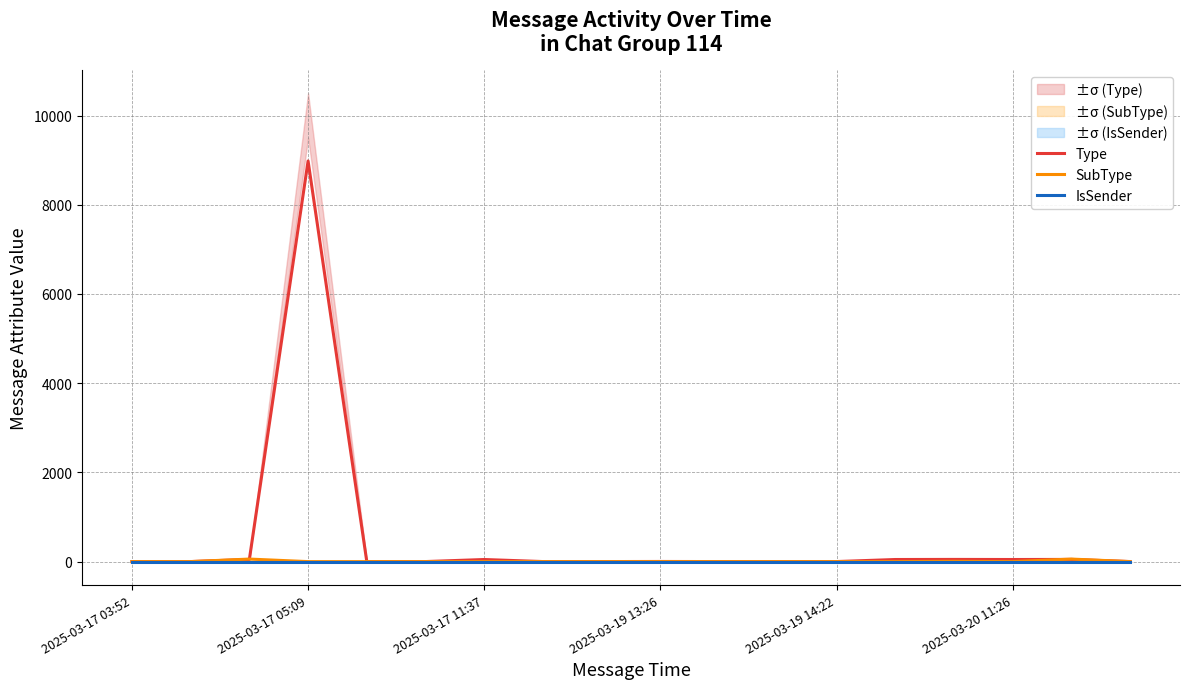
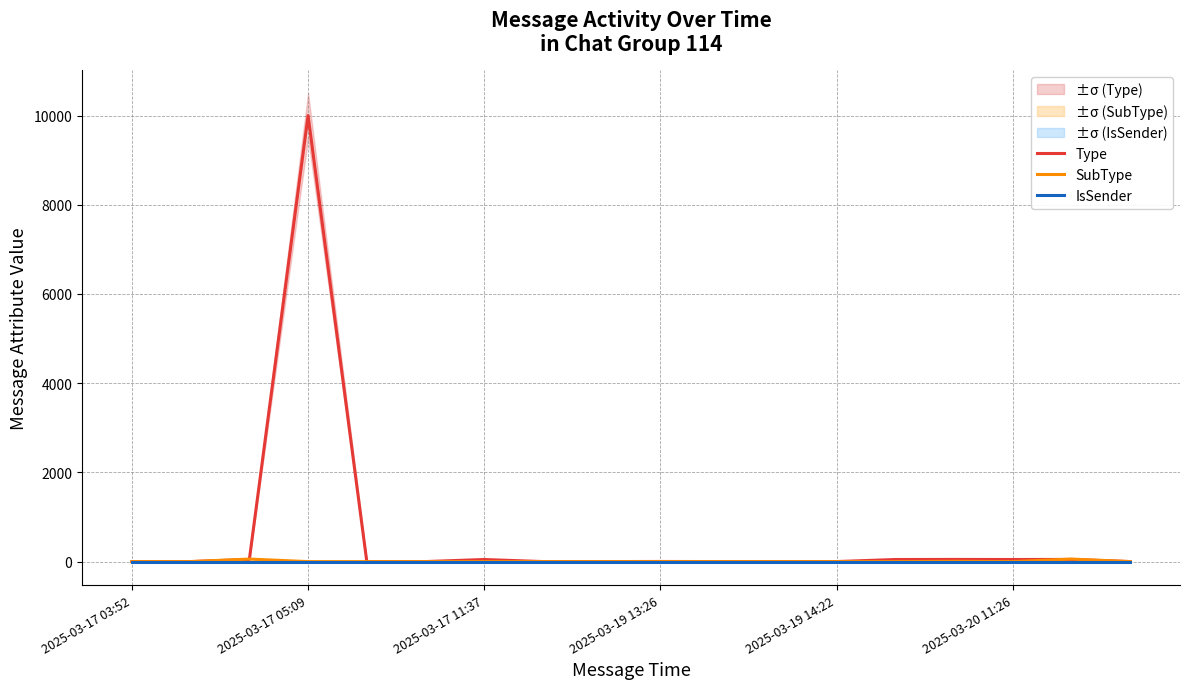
  {
    "Type": {
-     "2025-03-17 05:09": 9000
+     "2025-03-17 05:09": 10000
    }
  }
